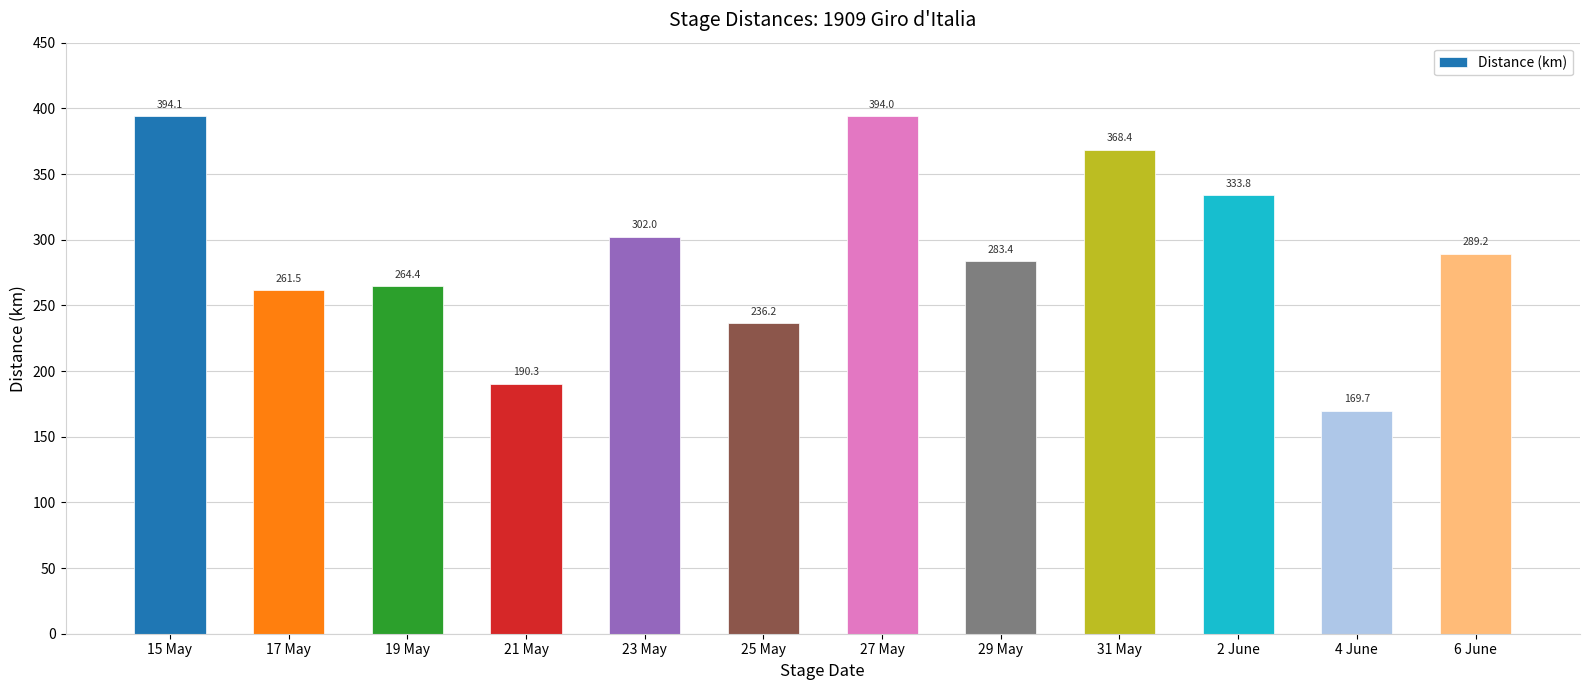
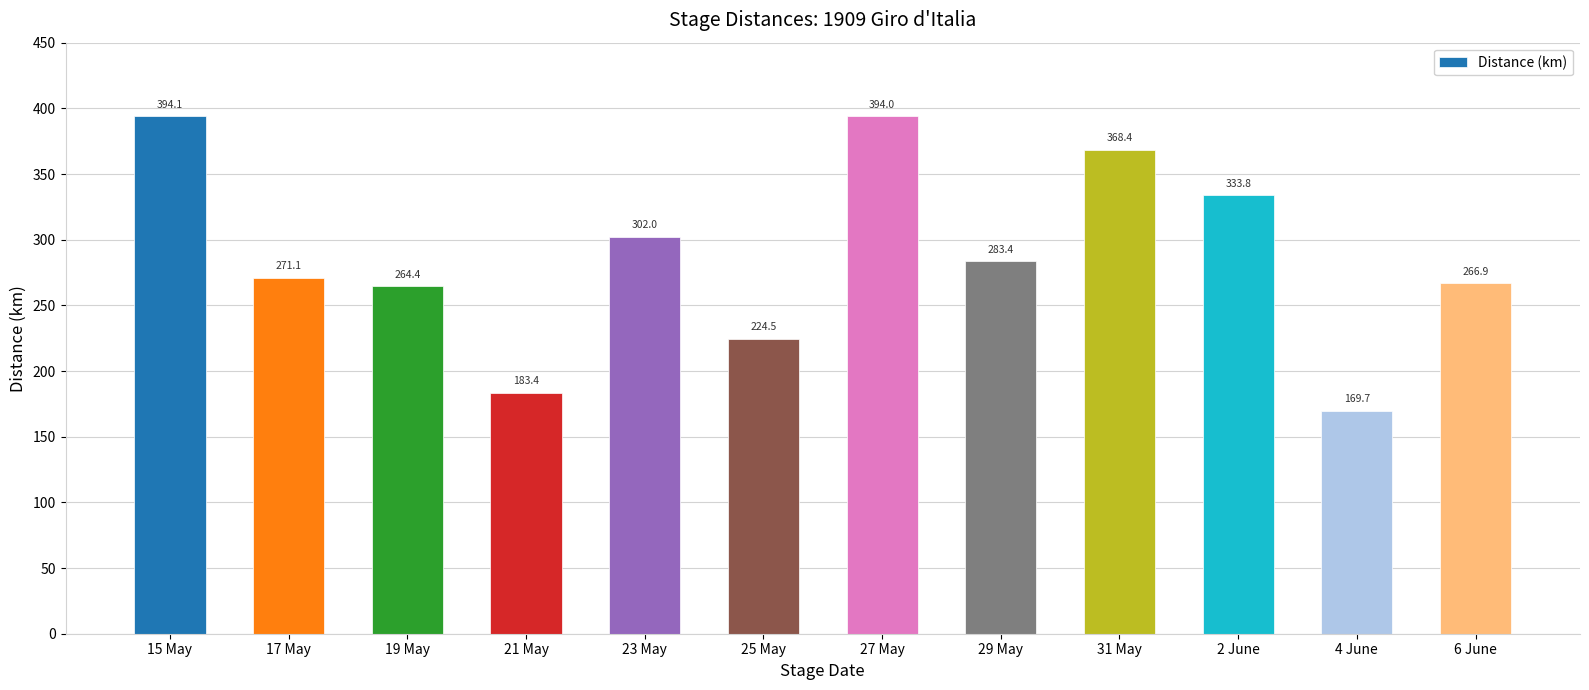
  {
    "15 May": 394.1,
-   "17 May": 261.5,
+   "17 May": 271.1,
    "19 May": 264.4,
-   "21 May": 190.3,
+   "21 May": 183.4,
    "23 May": 302.0,
-   "25 May": 236.2,
+   "25 May": 224.5,
    "27 May": 394.0,
    "29 May": 283.4,
    "31 May": 368.4,
    "2 June": 333.8,
    "4 June": 169.7,
-   "6 June": 289.2
+   "6 June": 266.9
  }
